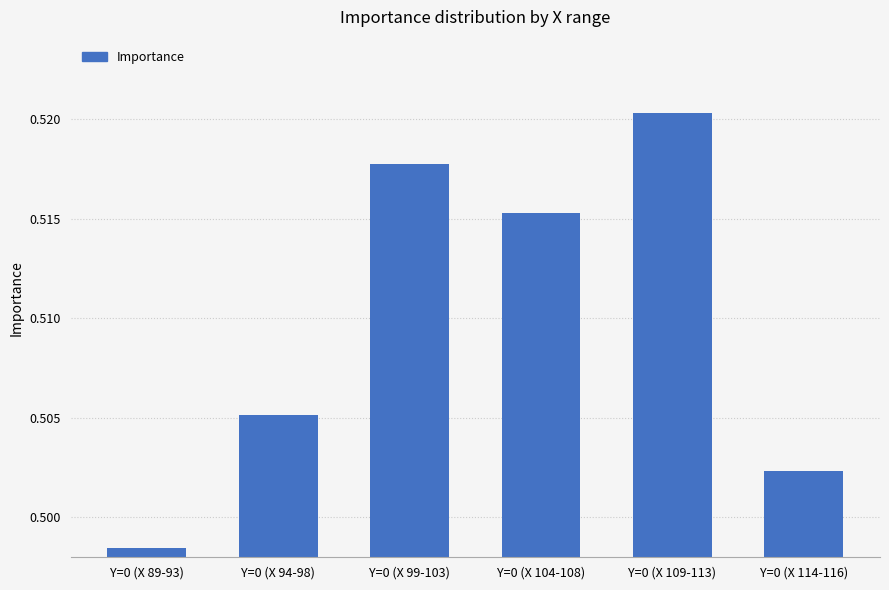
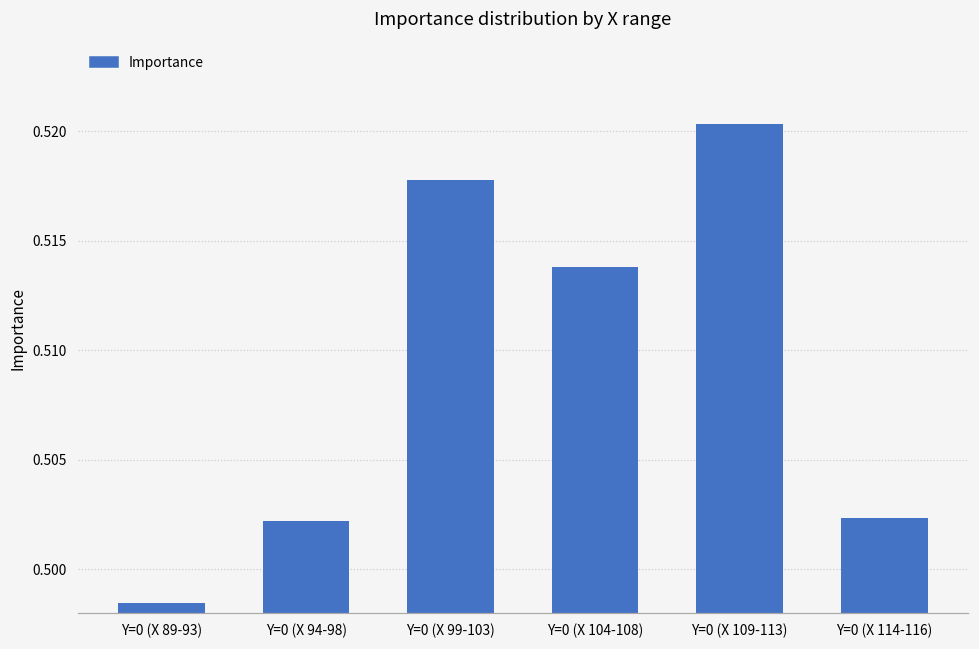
  {
    "Y=0 (X 89-93)": 0.4985,
-   "Y=0 (X 94-98)": 0.5052,
+   "Y=0 (X 94-98)": 0.5022,
    "Y=0 (X 99-103)": 0.5178,
-   "Y=0 (X 104-108)": 0.5153,
+   "Y=0 (X 104-108)": 0.5138,
    "Y=0 (X 109-113)": 0.5203,
    "Y=0 (X 114-116)": 0.5023
  }
